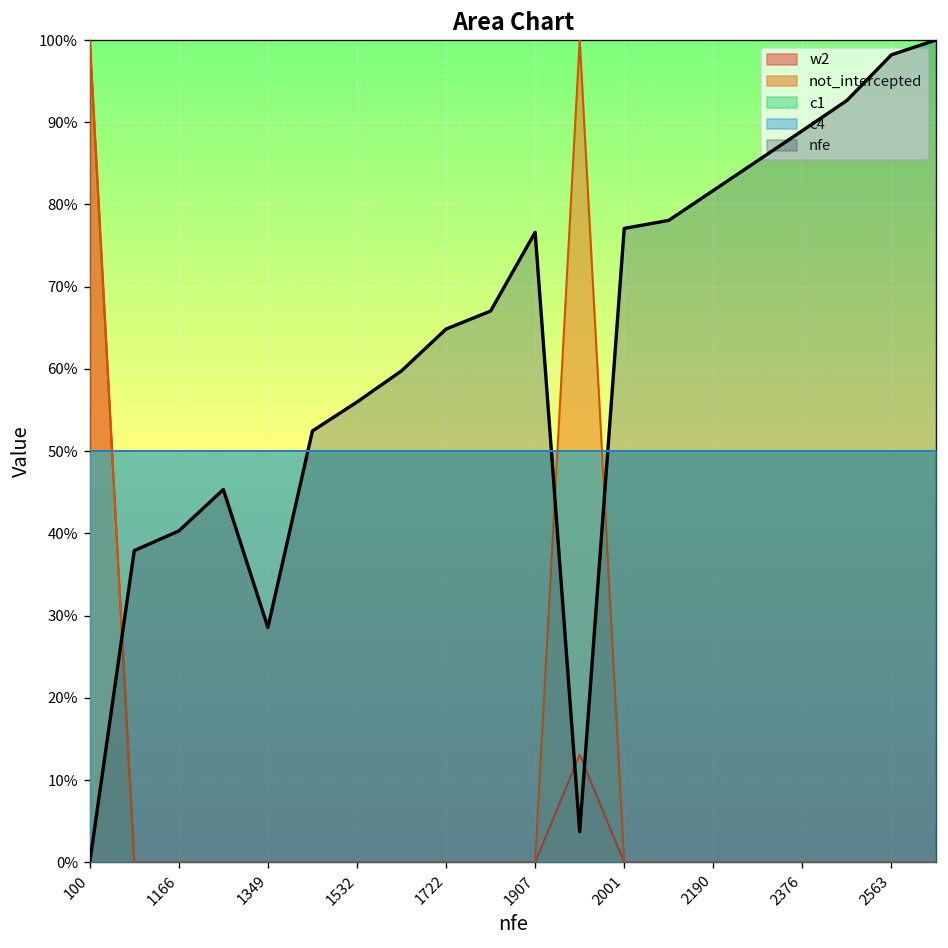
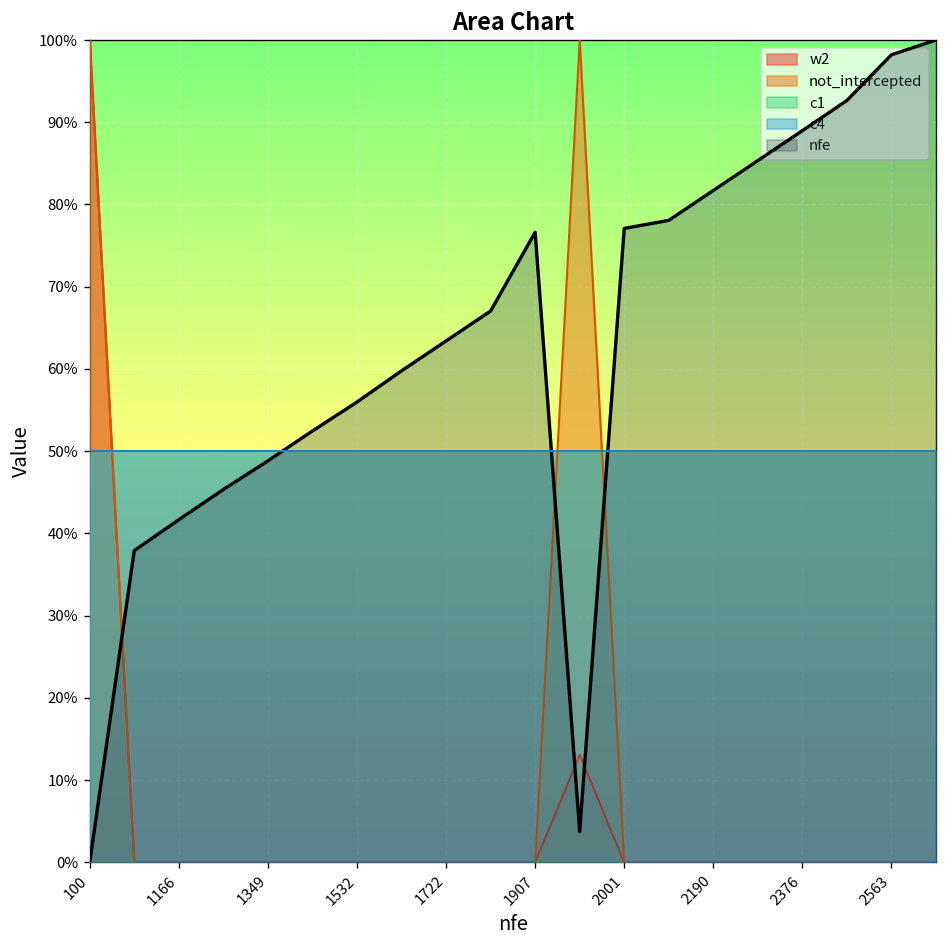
  {
    "c4": {
      "100": "50%",
      "1166": "50%",
      "1349": "50%",
      "1532": "50%",
      "1722": "50%",
      "1907": "50%",
      "2001": "50%",
      "2190": "50%",
      "2376": "50%",
      "2563": "50%"
    },
    "nfe": {
      "100": "0%",
-     "1166": "40%",
-     "1349": "29%",
+     "1166": "42%",
+     "1349": "49%",
      "1532": "56%",
-     "1722": "65%",
+     "1722": "63%",
      "1907": "77%",
      "2001": "77%",
      "2190": "82%"
    }
  }
